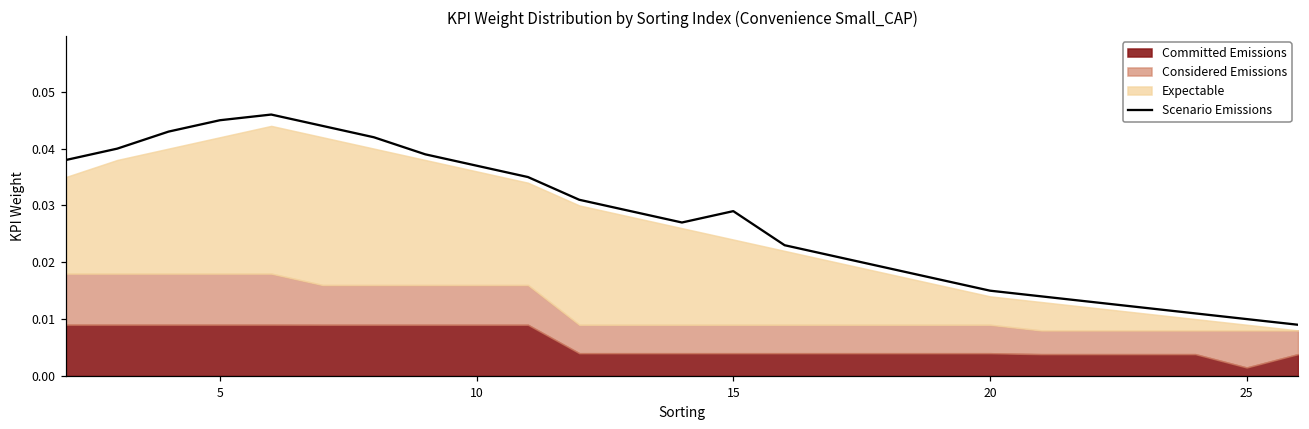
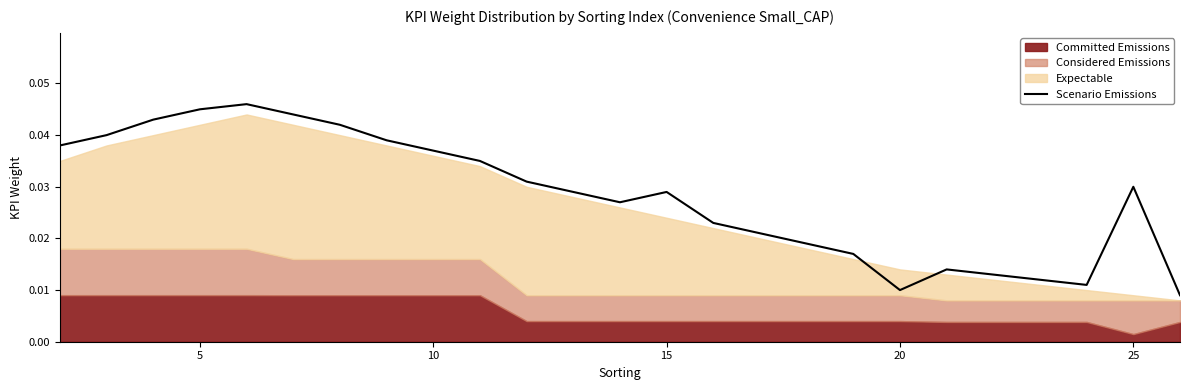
  {
    "Scenario Emissions": {
      "5": 0.045,
      "10": 0.037,
      "15": 0.029,
-     "20": 0.015,
-     "25": 0.01
+     "20": 0.010,
+     "25": 0.03
    },
    "Committed Emissions": {
      "5": 0.009,
      "10": 0.009,
      "15": 0.004,
      "20": 0.004,
      "25": 0.001
    }
  }
